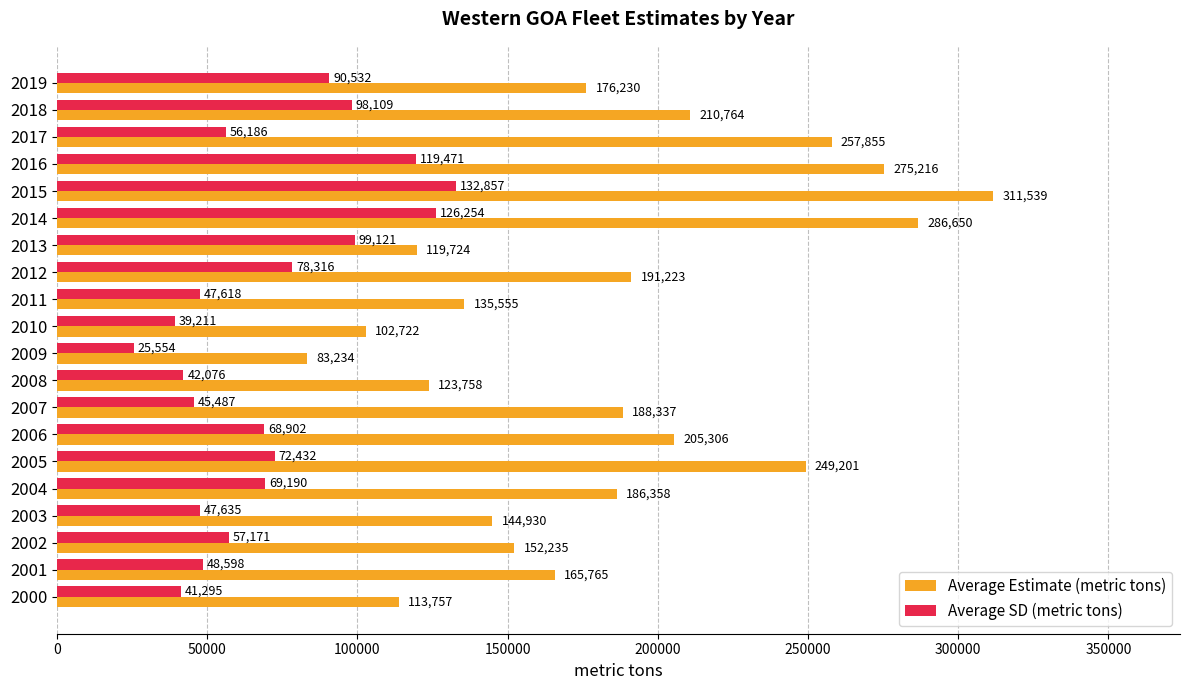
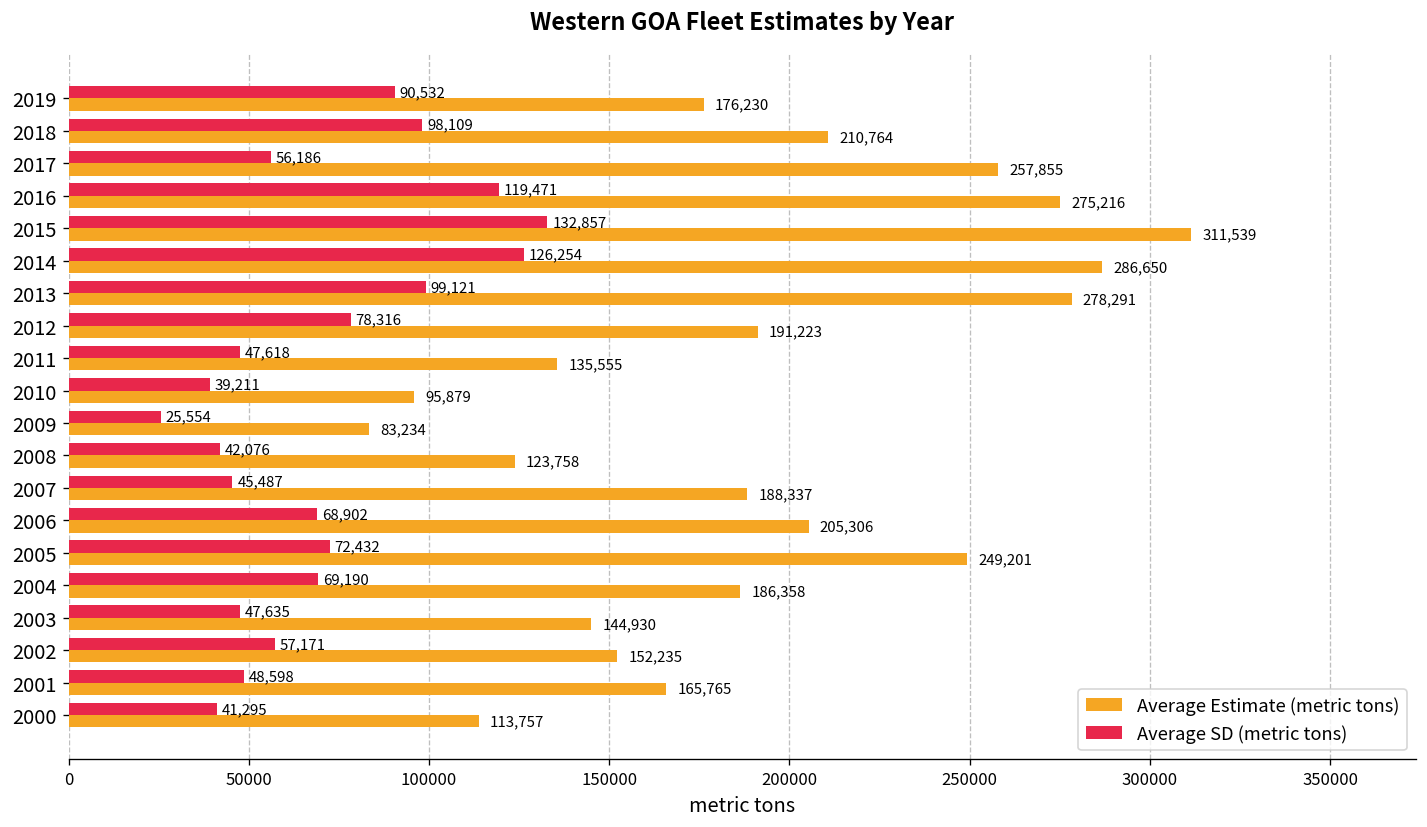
  {
    "Average Estimate (metric tons)": {
      "2019": "176,230",
      "2018": "210,764",
      "2017": "257,855",
      "2016": "275,216",
      "2015": "311,539",
      "2014": "286,650",
-     "2013": "119,724",
+     "2013": "278,291",
      "2012": "191,223",
      "2011": "135,555",
-     "2010": "102,722",
+     "2010": "95,879",
      "2009": "83,234",
      "2008": "123,758",
      "2007": "188,337",
      "2006": "205,306",
      "2005": "249,201",
      "2004": "186,358",
      "2003": "144,930",
      "2002": "152,235",
      "2001": "165,765",
      "2000": "113,757"
    },
    "Average SD (metric tons)": {
      "2019": "90,532",
      "2018": "98,109",
      "2017": "56,186",
      "2016": "119,471",
      "2015": "132,857",
      "2014": "126,254",
      "2013": "99,121",
      "2012": "78,316",
      "2011": "47,618",
      "2010": "39,211",
      "2009": "25,554",
      "2008": "42,076",
      "2007": "45,487",
      "2006": "68,902",
      "2005": "72,432",
      "2004": "69,190",
      "2003": "47,635",
      "2002": "57,171",
      "2001": "48,598",
      "2000": "41,295"
    }
  }
